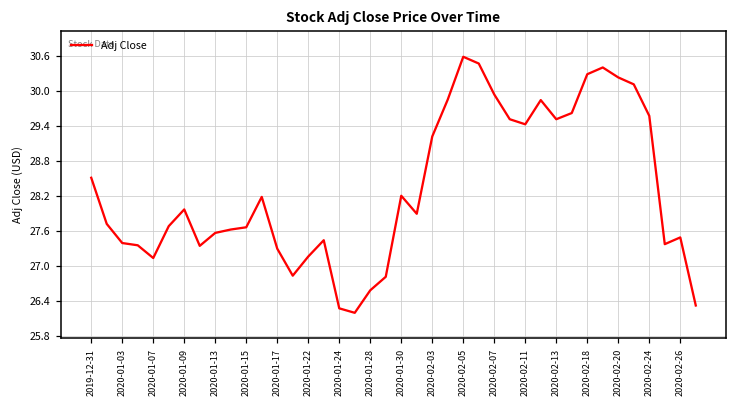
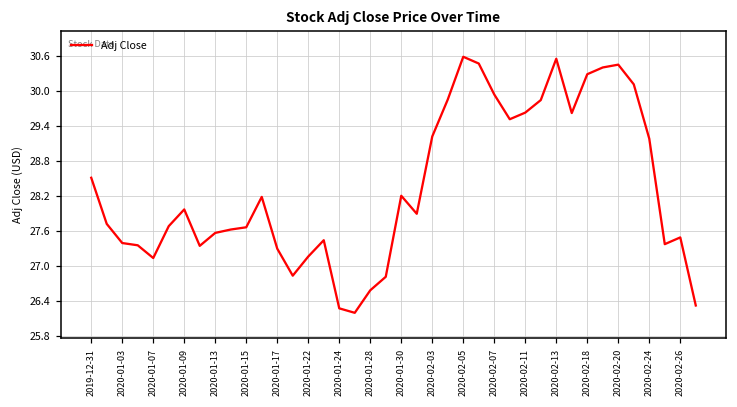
  {
    "2019-12-31": 28.5,
    "2020-01-03": 27.4,
    "2020-01-07": 27.1,
    "2020-01-09": 28.0,
    "2020-01-13": 27.6,
    "2020-01-15": 27.7,
    "2020-01-17": 27.3,
    "2020-01-22": 27.2,
    "2020-01-24": 26.3,
    "2020-01-28": 26.6,
    "2020-01-30": 28.2,
    "2020-02-03": 29.2,
    "2020-02-05": 30.6,
    "2020-02-07": 29.9,
-   "2020-02-11": 29.4,
-   "2020-02-13": 29.5,
+   "2020-02-11": 29.6,
+   "2020-02-13": 30.6,
    "2020-02-18": 30.3,
-   "2020-02-20": 30.2,
-   "2020-02-24": 29.6,
+   "2020-02-20": 30.5,
+   "2020-02-24": 29.2,
    "2020-02-26": 27.5
  }
